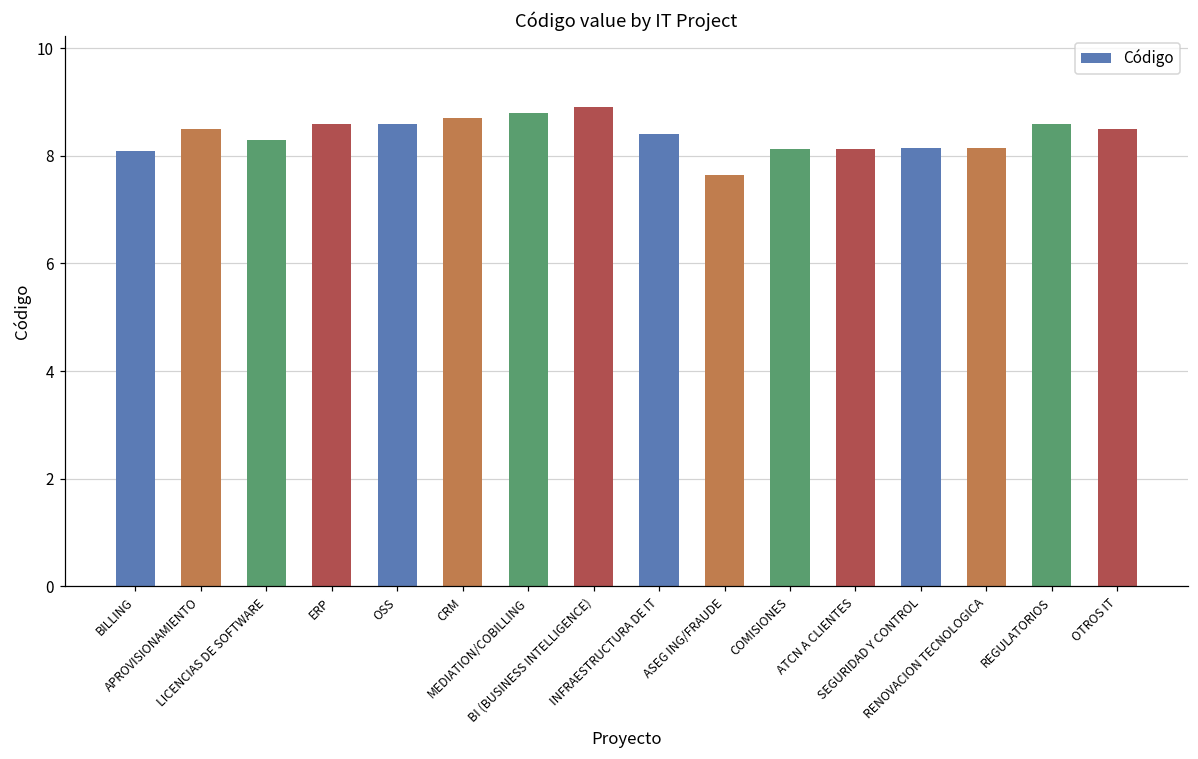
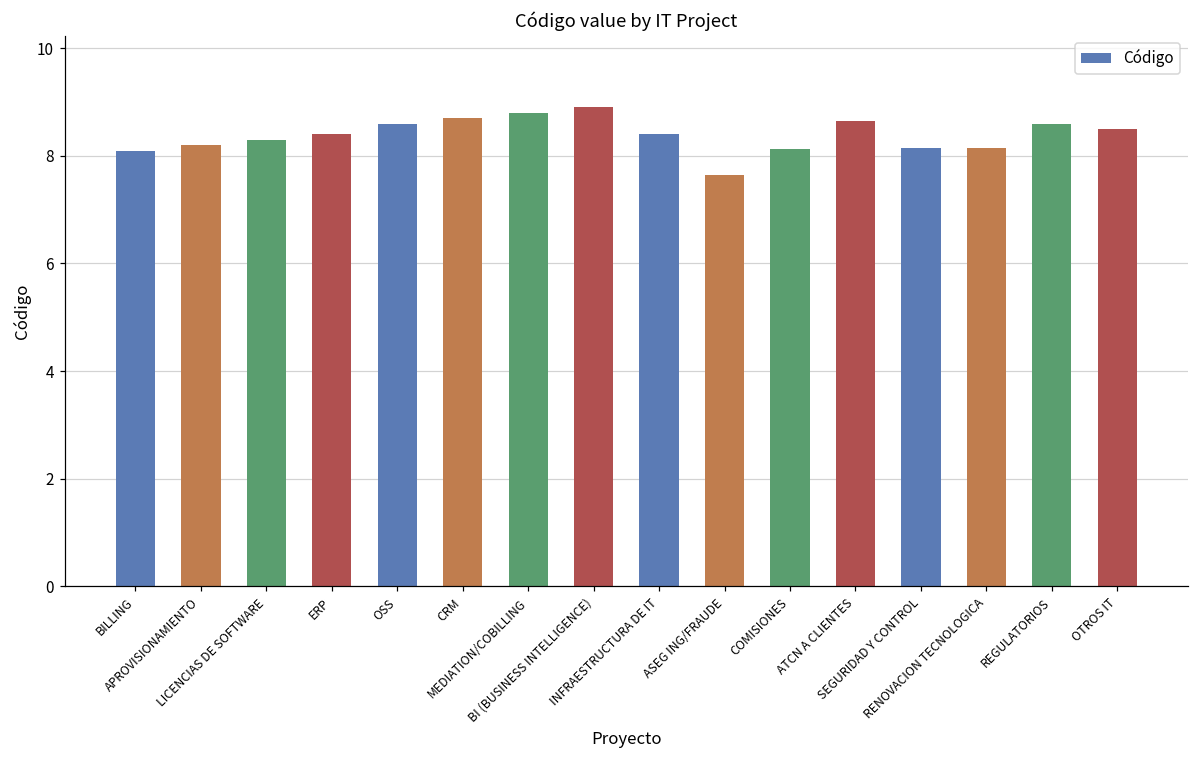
  {
    "BILLING": 8.1,
-   "APROVISIONAMIENTO": 8.5,
+   "APROVISIONAMIENTO": 8.2,
    "LICENCIAS DE SOFTWARE": 8.3,
-   "ERP": 8.6,
+   "ERP": 8.4,
    "OSS": 8.6,
    "CRM": 8.7,
    "MEDIATION/COBILLING": 8.8,
    "BI (BUSINESS INTELLIGENCE)": 8.9,
    "INFRAESTRUCTURA DE IT": 8.4,
    "ASEG ING/FRAUDE": 7.6,
    "COMISIONES": 8.1,
-   "ATCN A CLIENTES": 8.1,
+   "ATCN A CLIENTES": 8.7,
    "SEGURIDAD Y CONTROL": 8.1,
    "RENOVACION TECNOLOGICA": 8.2,
    "REGULATORIOS": 8.6,
    "OTROS IT": 8.5
  }
